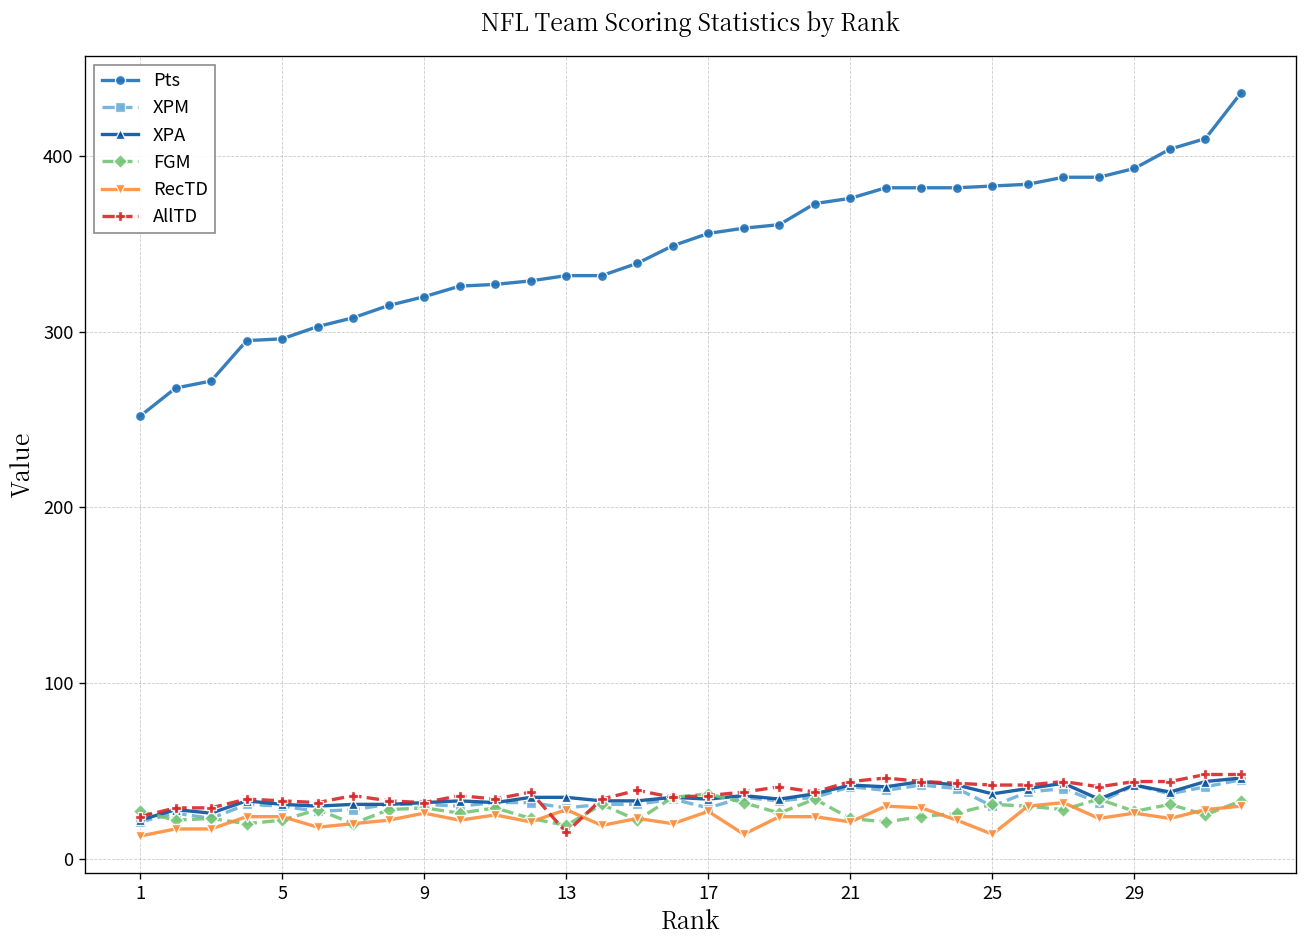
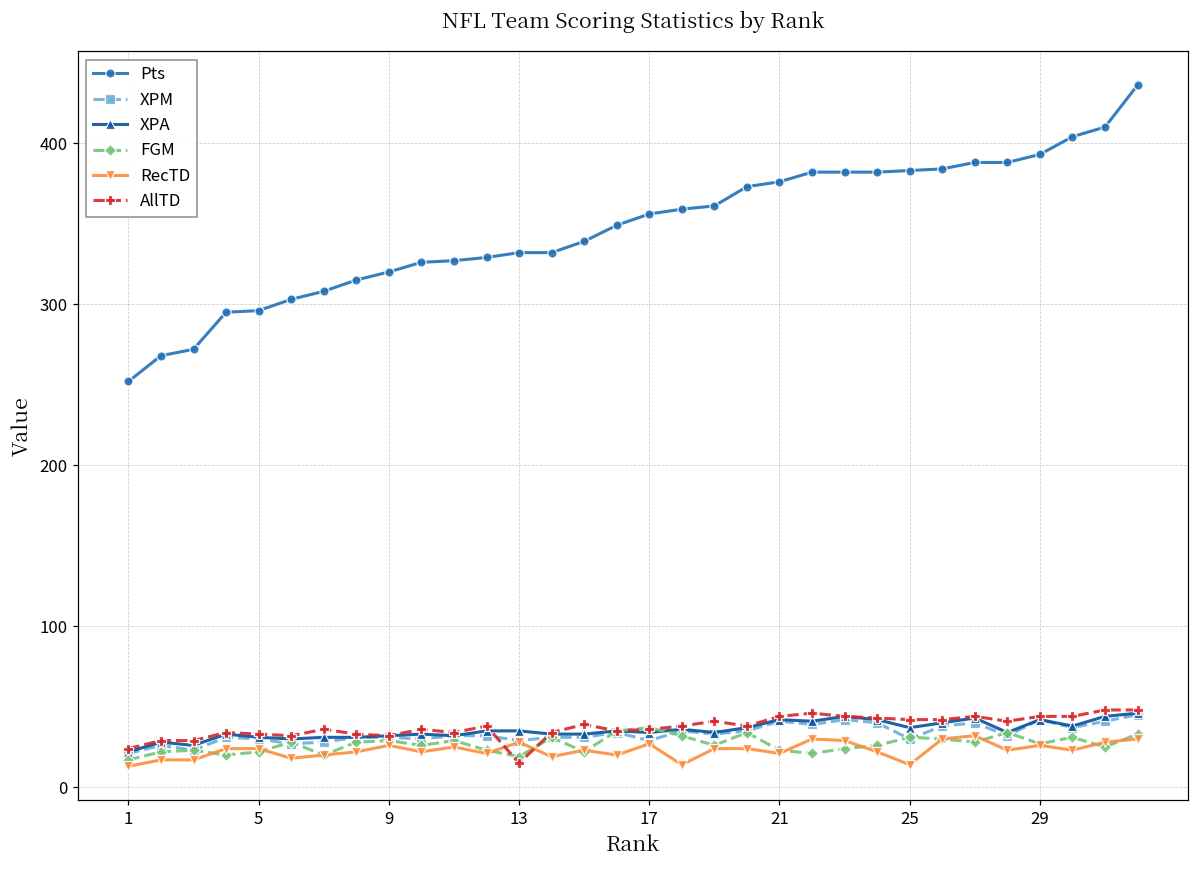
  {
    "XPM": {
      "17": 29
    },
    "FGM": {
-     "1": 27,
+     "1": 17,
      "5": 22,
      "9": 29,
      "13": 19,
      "21": 23
    },
    "RecTD": {
      "1": 13,
      "5": 24,
      "9": 26,
      "17": 27,
      "21": 21,
      "25": 14
    },
    "AllTD": {
      "1": 24,
      "5": 33,
      "13": 15,
      "21": 44,
      "25": 42,
      "29": 44
    }
  }
